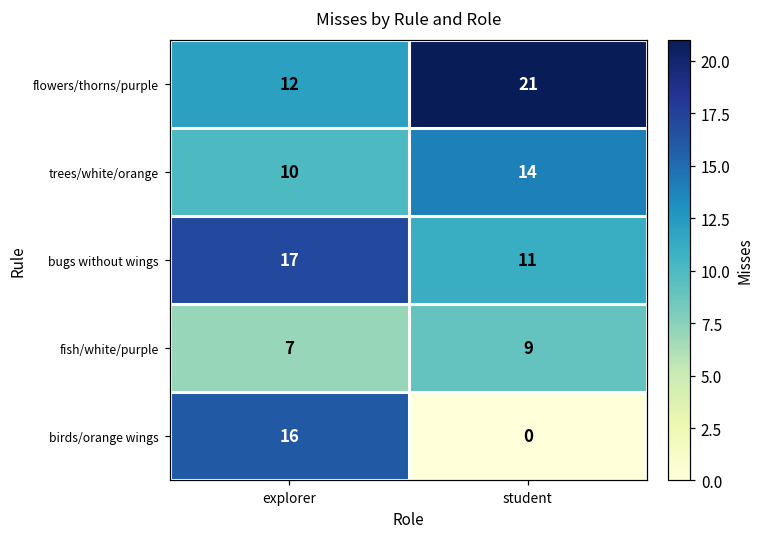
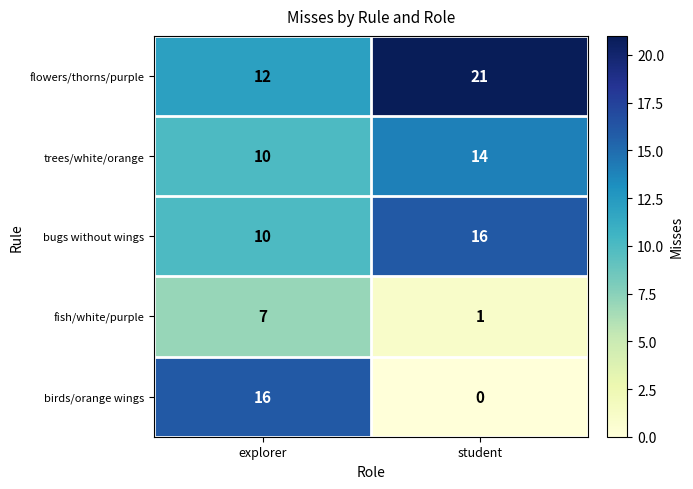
  {
    "flowers/thorns/purple": {
      "explorer": 12,
      "student": 21
    },
    "trees/white/orange": {
      "explorer": 10,
      "student": 14
    },
    "bugs without wings": {
-     "explorer": 17,
-     "student": 11
+     "explorer": 10,
+     "student": 16
    },
    "fish/white/purple": {
      "explorer": 7,
-     "student": 9
+     "student": 1
    },
    "birds/orange wings": {
      "explorer": 16,
      "student": 0
    }
  }
